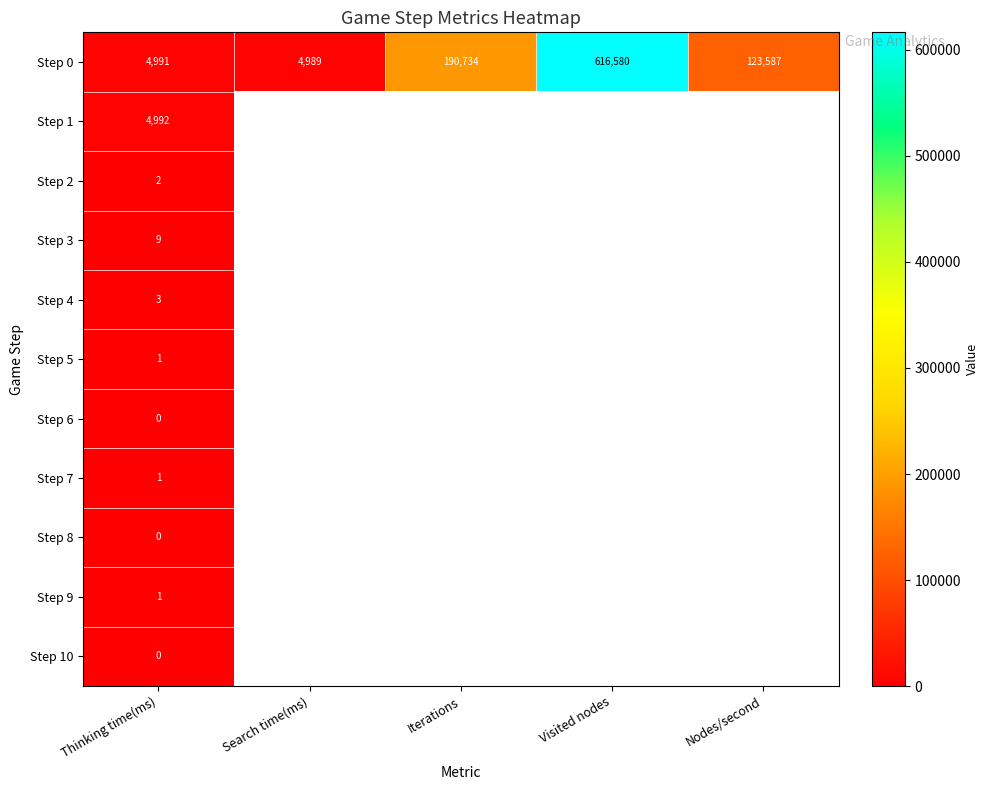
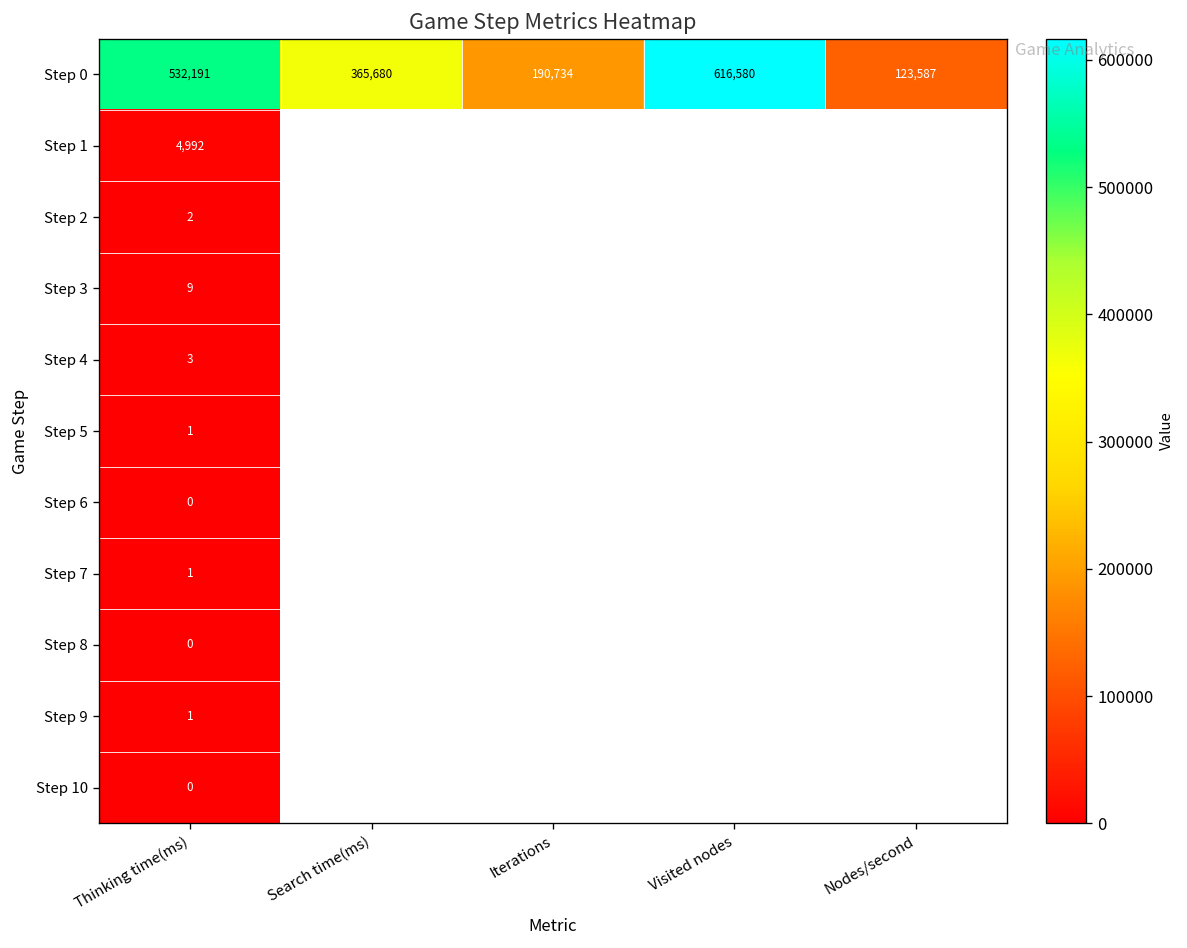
  {
    "Step 0": {
-     "Thinking time(ms)": "4,991",
-     "Search time(ms)": "4,989",
+     "Thinking time(ms)": "532,191",
+     "Search time(ms)": "365,680",
      "Iterations": "190,734",
      "Visited nodes": "616,580",
      "Nodes/second": "123,587"
    },
    "Step 1": {
      "Thinking time(ms)": "4,992"
    },
    "Step 2": {
      "Thinking time(ms)": "2"
    },
    "Step 3": {
      "Thinking time(ms)": "9"
    },
    "Step 4": {
      "Thinking time(ms)": "3"
    },
    "Step 5": {
      "Thinking time(ms)": "1"
    },
    "Step 6": {
      "Thinking time(ms)": "0"
    },
    "Step 7": {
      "Thinking time(ms)": "1"
    },
    "Step 8": {
      "Thinking time(ms)": "0"
    },
    "Step 9": {
      "Thinking time(ms)": "1"
    },
    "Step 10": {
      "Thinking time(ms)": "0"
    }
  }
